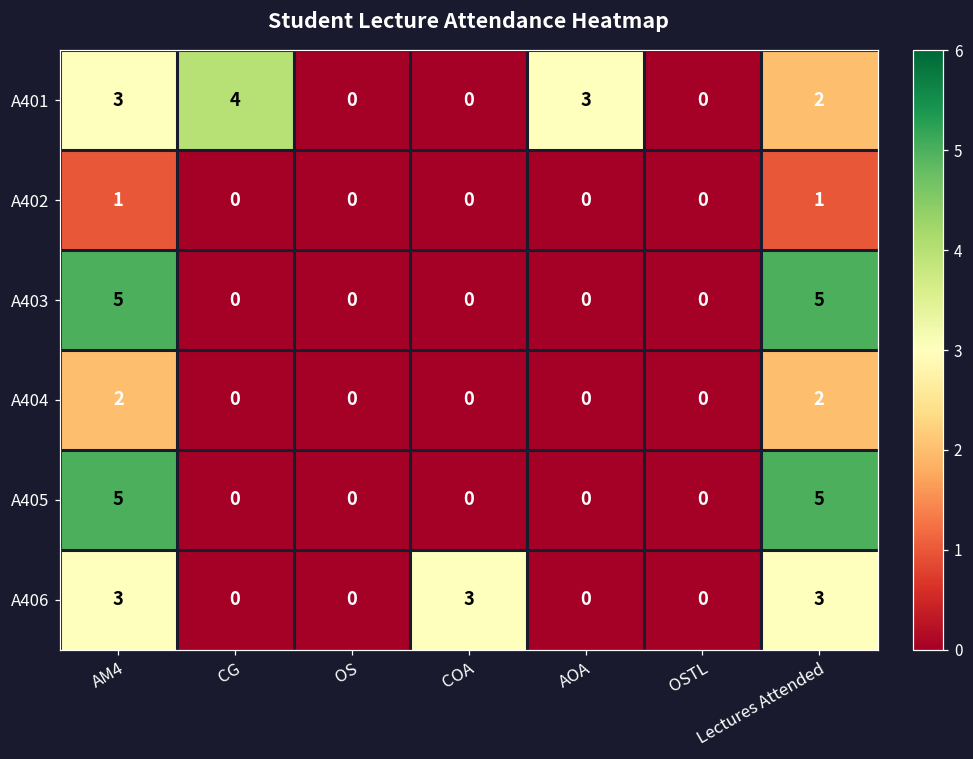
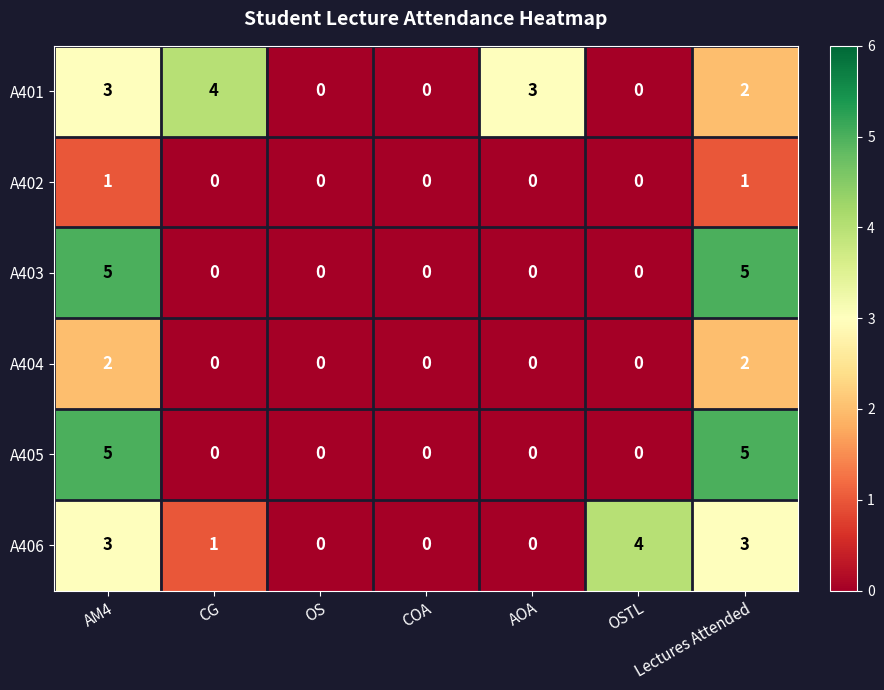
  {
    "A401": {
      "AM4": 3,
      "CG": 4,
      "OS": 0,
      "COA": 0,
      "AOA": 3,
      "OSTL": 0,
      "Lectures Attended": 2
    },
    "A402": {
      "AM4": 1,
      "CG": 0,
      "OS": 0,
      "COA": 0,
      "AOA": 0,
      "OSTL": 0,
      "Lectures Attended": 1
    },
    "A403": {
      "AM4": 5,
      "CG": 0,
      "OS": 0,
      "COA": 0,
      "AOA": 0,
      "OSTL": 0,
      "Lectures Attended": 5
    },
    "A404": {
      "AM4": 2,
      "CG": 0,
      "OS": 0,
      "COA": 0,
      "AOA": 0,
      "OSTL": 0,
      "Lectures Attended": 2
    },
    "A405": {
      "AM4": 5,
      "CG": 0,
      "OS": 0,
      "COA": 0,
      "AOA": 0,
      "OSTL": 0,
      "Lectures Attended": 5
    },
    "A406": {
      "AM4": 3,
-     "CG": 0,
+     "CG": 1,
      "OS": 0,
-     "COA": 3,
+     "COA": 0,
      "AOA": 0,
-     "OSTL": 0,
+     "OSTL": 4,
      "Lectures Attended": 3
    }
  }
